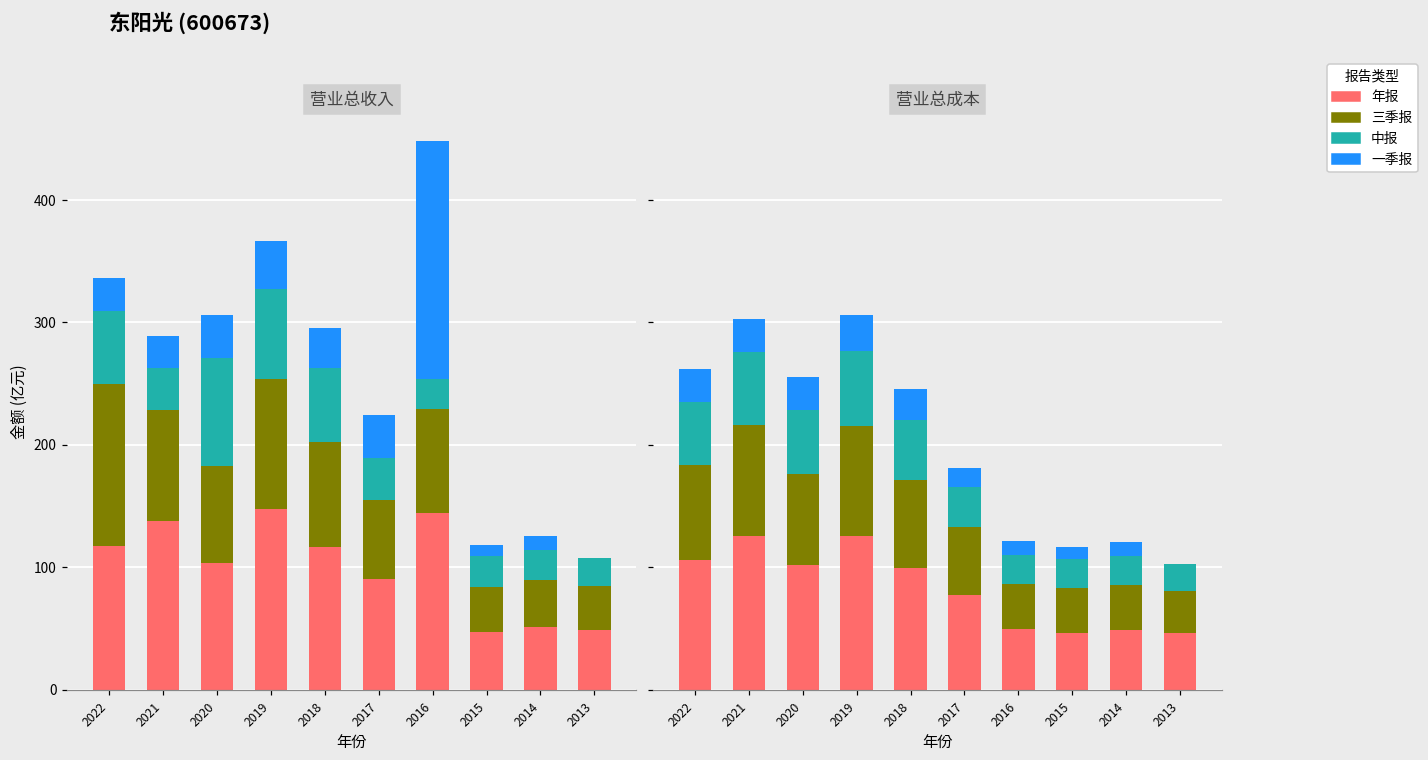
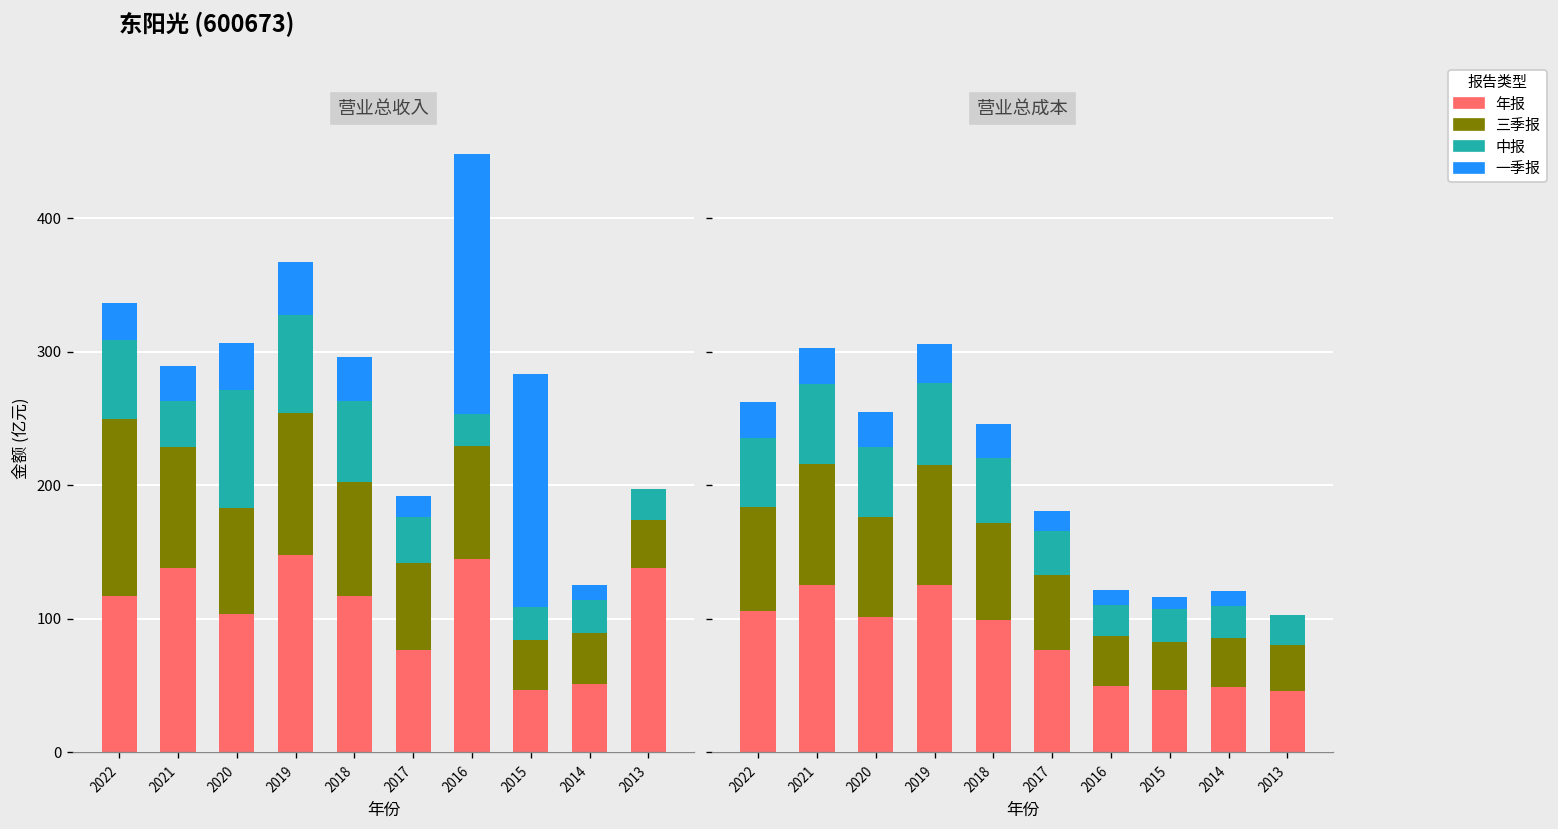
  {
    "营业总收入": {
      "年报": {
        "2022": 117,
        "2021": 138,
        "2020": 104,
        "2019": 148,
        "2018": 117,
-       "2017": 90,
+       "2017": 77,
        "2016": 145,
        "2015": 47,
        "2014": 51,
-       "2013": 49
+       "2013": 138
      },
      "三季报": {
        "2022": 133,
        "2021": 91,
        "2020": 79,
        "2019": 106,
        "2018": 86,
        "2017": 65,
        "2016": 85,
        "2015": 37,
        "2014": 38,
        "2013": 36
      },
      "中报": {
        "2022": 59,
        "2021": 35,
        "2020": 89,
        "2019": 74,
        "2018": 61,
        "2017": 35,
        "2016": 24,
        "2015": 25,
        "2014": 25,
        "2013": 23
      },
      "一季报": {
        "2022": 27,
        "2021": 26,
        "2020": 35,
        "2019": 39,
        "2018": 32,
-       "2017": 35,
+       "2017": 16,
        "2016": 195,
-       "2015": 9,
+       "2015": 174,
        "2014": 12,
        "2013": 0
      }
    }
  }
